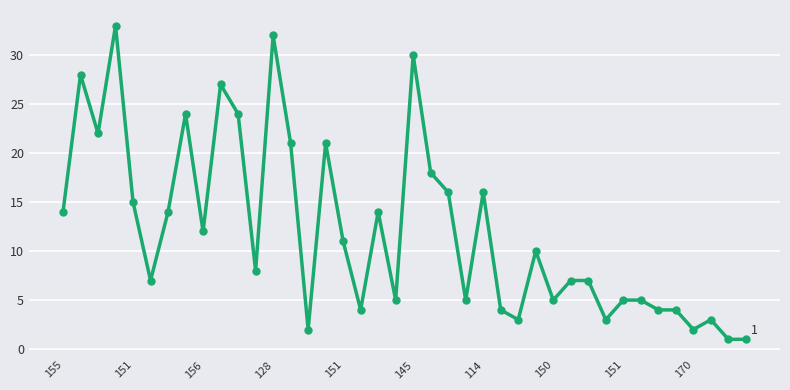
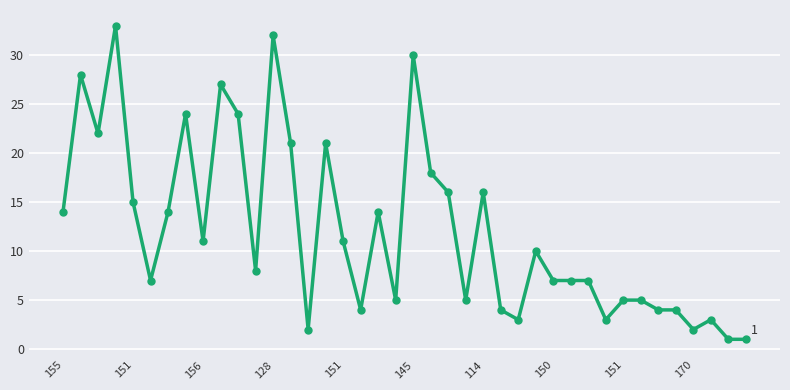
  {
    "155": 14,
-   "156": 12,
+   "156": 11,
    "128": 32,
    "145": 30,
    "114": 16,
-   "150": 5,
+   "150": 7,
    "170": 2
  }
